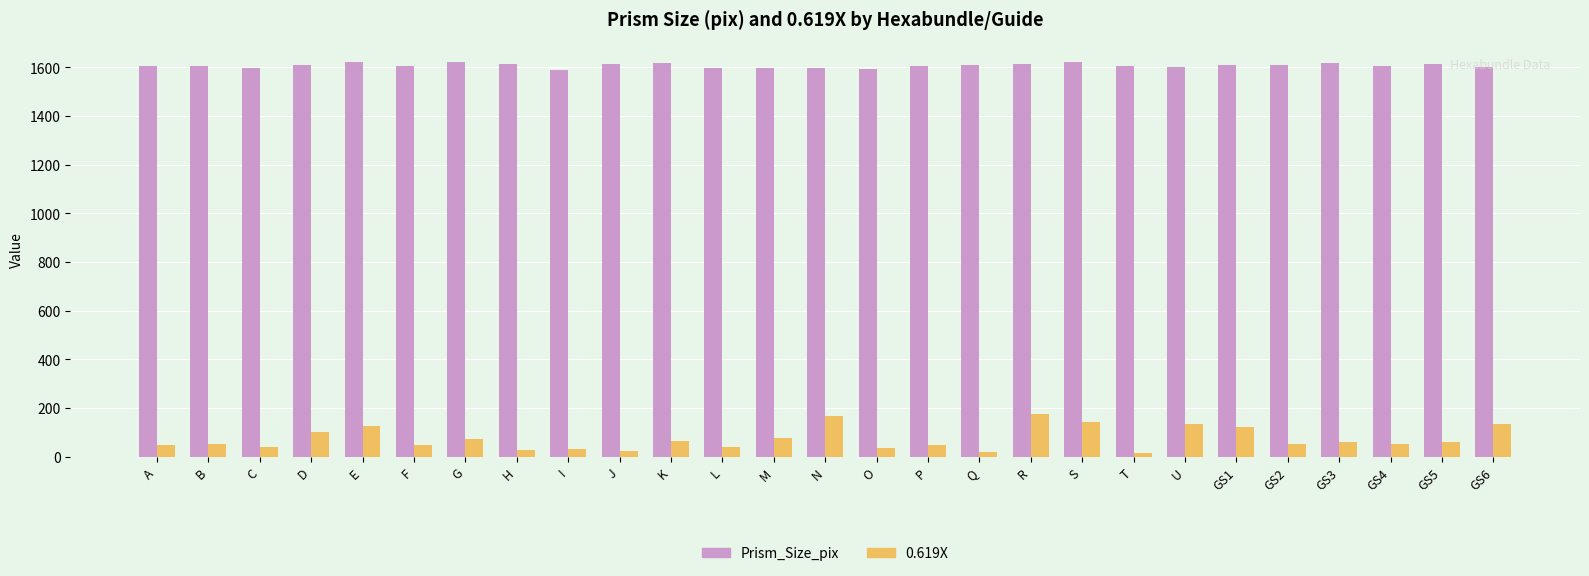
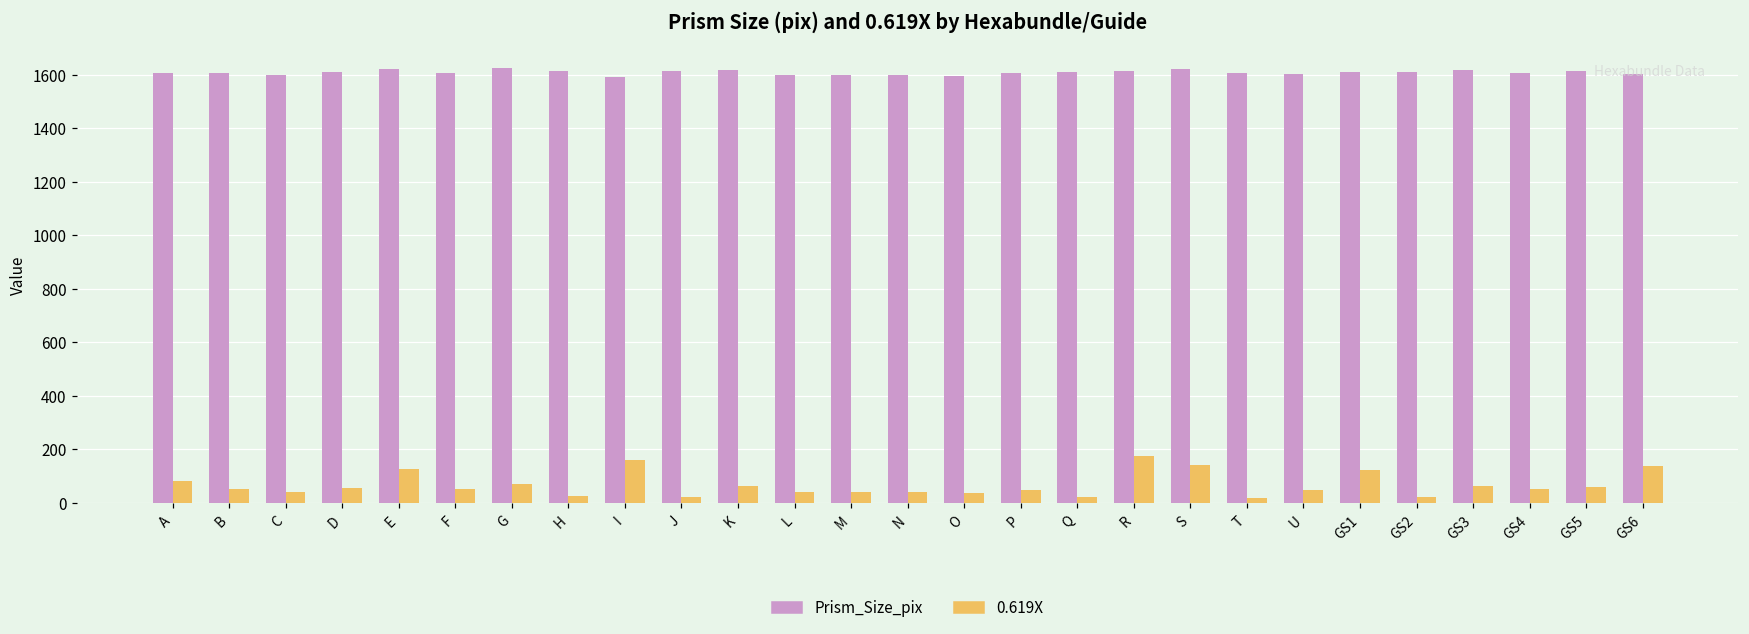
  {
    "Prism_Size_pix": {
      "A": 1600,
      "B": 1610,
      "C": 1600,
      "D": 1610,
      "E": 1620,
      "F": 1610,
      "G": 1620,
      "H": 1610,
      "I": 1590,
      "J": 1610,
      "K": 1620,
      "L": 1600,
      "M": 1600,
      "N": 1600,
      "O": 1600,
      "P": 1600,
      "Q": 1610,
      "R": 1610,
      "S": 1620,
      "T": 1610,
      "U": 1600,
      "GS1": 1610,
      "GS2": 1610,
      "GS3": 1620,
      "GS4": 1610,
      "GS5": 1620,
      "GS6": 1600
    },
    "0.619X": {
-     "A": 50,
+     "A": 80,
      "B": 50,
      "C": 40,
-     "D": 100,
+     "D": 60,
      "E": 130,
      "F": 50,
      "G": 70,
      "H": 30,
-     "I": 30,
+     "I": 160,
      "J": 20,
      "K": 60,
      "L": 40,
-     "M": 80,
-     "N": 170,
+     "M": 40,
+     "N": 40,
      "O": 40,
      "P": 50,
      "Q": 20,
      "R": 180,
      "S": 140,
      "T": 20,
-     "U": 130,
+     "U": 50,
      "GS1": 120,
-     "GS2": 50,
+     "GS2": 20,
      "GS3": 60,
      "GS4": 50,
      "GS5": 60,
      "GS6": 140
    }
  }
